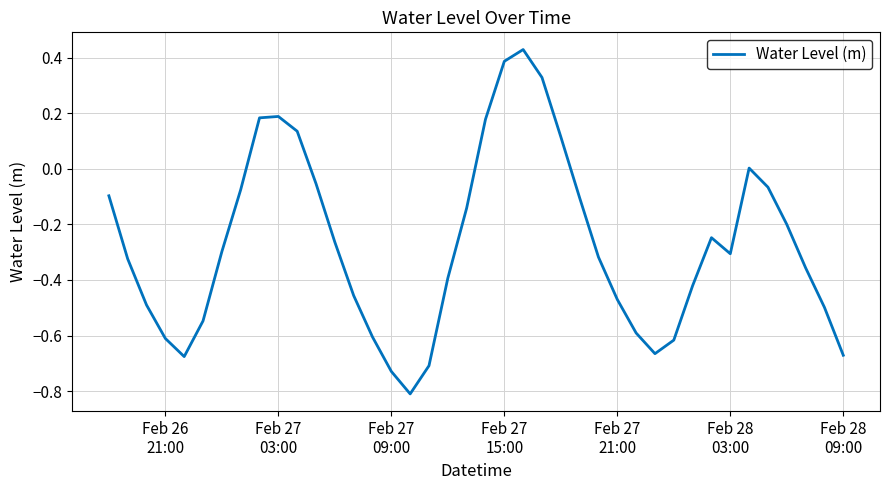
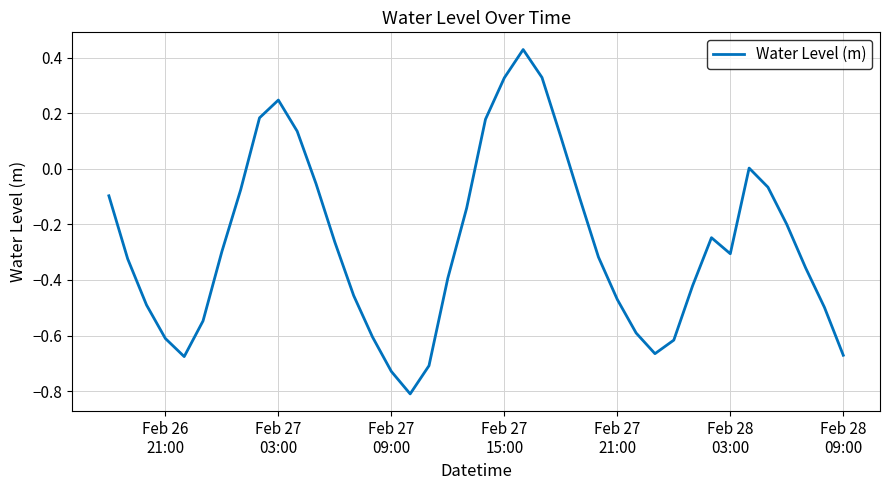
  {
    "Feb 26 21:00": -0.61,
-   "Feb 27 03:00": 0.19,
+   "Feb 27 03:00": 0.25,
    "Feb 27 09:00": -0.73,
-   "Feb 27 15:00": 0.39,
+   "Feb 27 15:00": 0.33,
    "Feb 27 21:00": -0.47,
    "Feb 28 03:00": -0.31,
    "Feb 28 09:00": -0.67
  }
